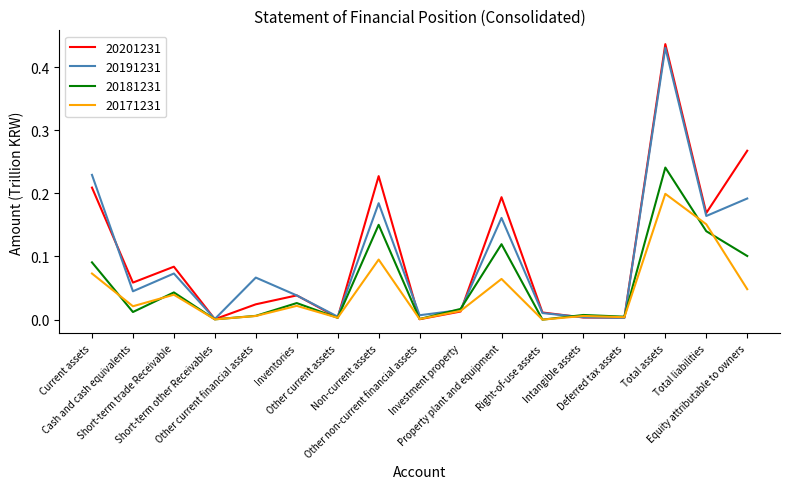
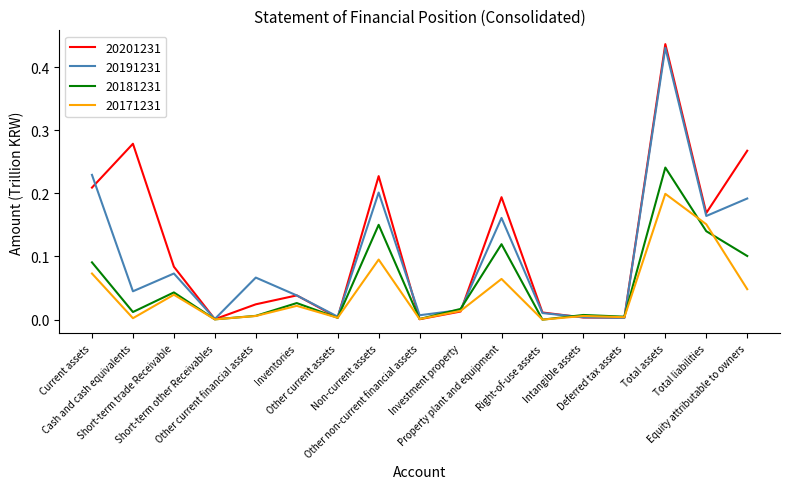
  {
    "20201231": {
      "Current assets": 0.21,
-     "Cash and cash equivalents": 0.06,
+     "Cash and cash equivalents": 0.28,
      "Short-term trade Receivable": 0.08,
      "Other current financial assets": 0.02,
      "Non-current assets": 0.23,
      "Property plant and equipment": 0.19,
      "Total assets": 0.44,
      "Total liabilities": 0.17,
      "Equity attributable to owners": 0.27
    },
    "20191231": {
      "Current assets": 0.23,
      "Cash and cash equivalents": 0.04,
      "Short-term trade Receivable": 0.07,
      "Other current financial assets": 0.07,
-     "Non-current assets": 0.18,
+     "Non-current assets": 0.20,
      "Other non-current financial assets": 0.01,
      "Property plant and equipment": 0.16,
      "Total assets": 0.43,
      "Total liabilities": 0.16,
      "Equity attributable to owners": 0.19
    },
    "20181231": {
      "Current assets": 0.09,
      "Cash and cash equivalents": 0.01,
      "Inventories": 0.03,
      "Non-current assets": 0.15,
      "Property plant and equipment": 0.12,
      "Total assets": 0.24,
      "Total liabilities": 0.14,
      "Equity attributable to owners": 0.10
    },
    "20171231": {
      "Current assets": 0.07,
-     "Cash and cash equivalents": 0.02,
+     "Cash and cash equivalents": 0.00,
      "Inventories": 0.02,
      "Non-current assets": 0.10,
      "Property plant and equipment": 0.06,
      "Total assets": 0.20,
      "Total liabilities": 0.15,
      "Equity attributable to owners": 0.05
    }
  }
